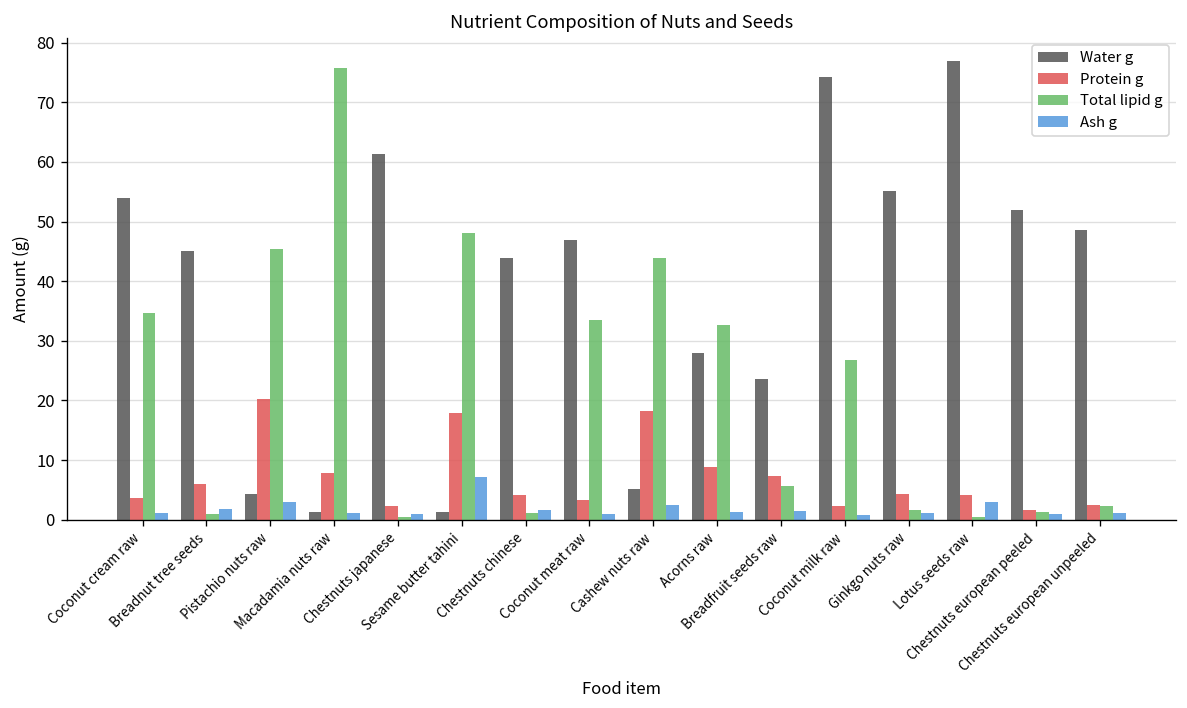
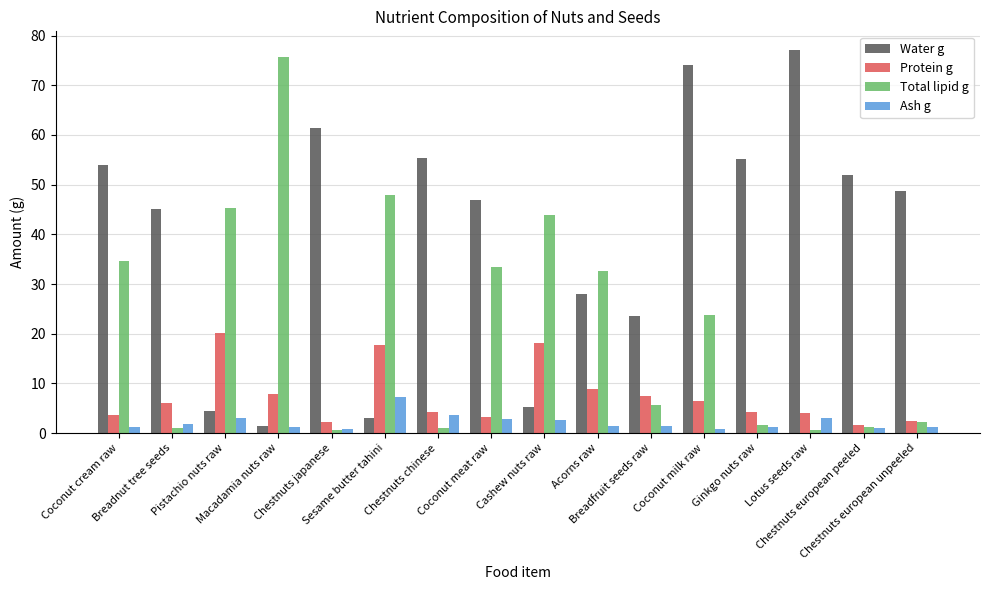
  {
    "Water g": {
      "Coconut cream raw": 54,
      "Breadnut tree seeds": 45,
      "Pistachio nuts raw": 4,
      "Macadamia nuts raw": 1,
      "Chestnuts japanese": 61,
-     "Sesame butter tahini": 1,
-     "Chestnuts chinese": 44,
+     "Sesame butter tahini": 3,
+     "Chestnuts chinese": 55,
      "Coconut meat raw": 47,
      "Cashew nuts raw": 5,
      "Acorns raw": 28,
      "Breadfruit seeds raw": 24,
      "Coconut milk raw": 74,
      "Ginkgo nuts raw": 55,
      "Lotus seeds raw": 77,
      "Chestnuts european peeled": 52,
      "Chestnuts european unpeeled": 49
    },
    "Protein g": {
      "Coconut cream raw": 4,
      "Breadnut tree seeds": 6,
      "Pistachio nuts raw": 20,
      "Macadamia nuts raw": 8,
      "Chestnuts japanese": 2,
      "Sesame butter tahini": 18,
      "Chestnuts chinese": 4,
      "Coconut meat raw": 3,
      "Cashew nuts raw": 18,
      "Acorns raw": 9,
      "Breadfruit seeds raw": 7,
-     "Coconut milk raw": 2,
+     "Coconut milk raw": 6,
      "Ginkgo nuts raw": 4,
      "Lotus seeds raw": 4,
      "Chestnuts european peeled": 2,
      "Chestnuts european unpeeled": 2
    },
    "Total lipid g": {
      "Coconut cream raw": 35,
      "Breadnut tree seeds": 1,
      "Pistachio nuts raw": 45,
      "Macadamia nuts raw": 76,
      "Chestnuts japanese": 1,
      "Sesame butter tahini": 48,
      "Chestnuts chinese": 1,
      "Coconut meat raw": 33,
      "Cashew nuts raw": 44,
      "Acorns raw": 33,
      "Breadfruit seeds raw": 6,
-     "Coconut milk raw": 27,
+     "Coconut milk raw": 24,
      "Ginkgo nuts raw": 2,
      "Lotus seeds raw": 1,
      "Chestnuts european peeled": 1,
      "Chestnuts european unpeeled": 2
    },
    "Ash g": {
      "Coconut cream raw": 1,
      "Breadnut tree seeds": 2,
      "Pistachio nuts raw": 3,
      "Macadamia nuts raw": 1,
      "Chestnuts japanese": 1,
      "Sesame butter tahini": 7,
-     "Chestnuts chinese": 2,
-     "Coconut meat raw": 1,
+     "Chestnuts chinese": 4,
+     "Coconut meat raw": 3,
      "Cashew nuts raw": 3,
      "Acorns raw": 1,
      "Breadfruit seeds raw": 2,
      "Coconut milk raw": 1,
      "Ginkgo nuts raw": 1,
      "Lotus seeds raw": 3,
      "Chestnuts european peeled": 1,
      "Chestnuts european unpeeled": 1
    }
  }
